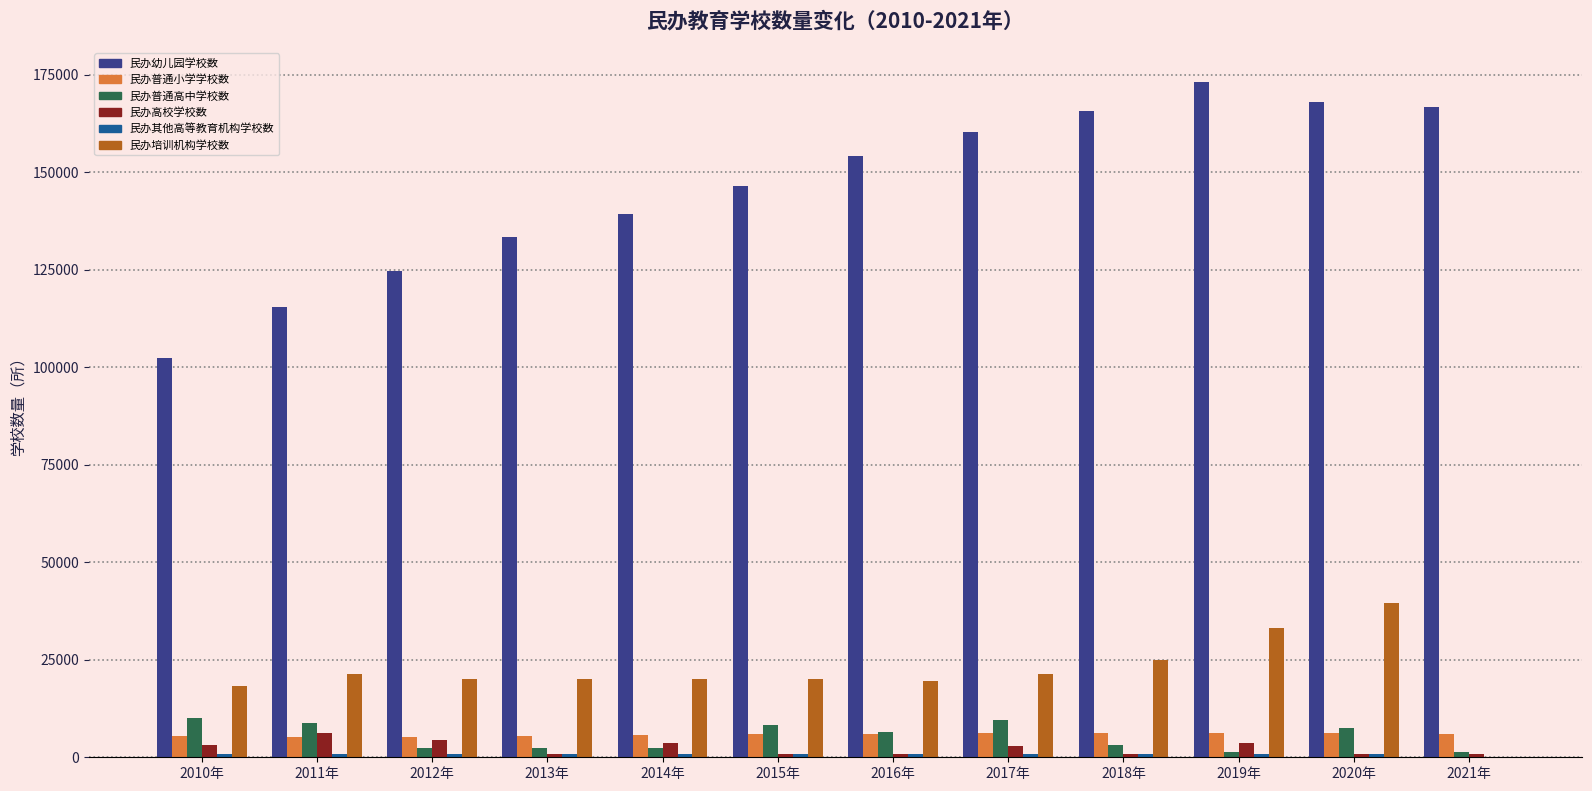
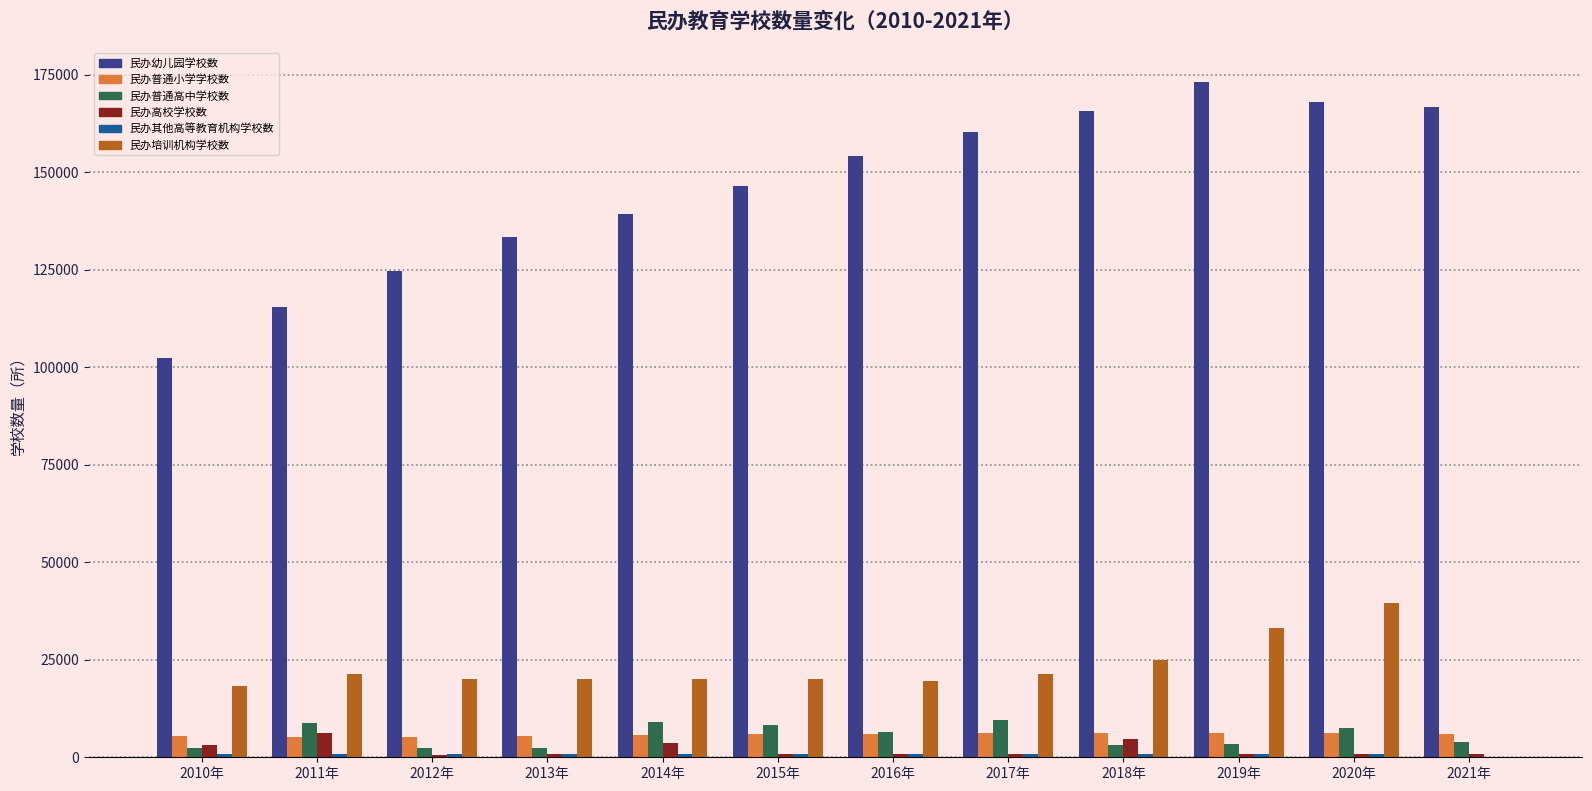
  {
    "民办普通高中学校数": {
-     "2010年": 10000,
+     "2010年": 2000,
      "2011年": 9000,
      "2012年": 2000,
      "2013年": 2000,
-     "2014年": 2000,
+     "2014年": 9000,
      "2015年": 8000,
      "2016年": 6000,
      "2017年": 9000,
      "2018年": 3000,
-     "2019年": 1000,
+     "2019年": 3000,
      "2020年": 8000,
-     "2021年": 1000
+     "2021年": 4000
    },
    "民办高校学校数": {
      "2010年": 3000,
      "2011年": 6000,
-     "2012年": 4000,
+     "2012年": 1000,
      "2013年": 1000,
      "2014年": 4000,
      "2015年": 1000,
      "2016年": 1000,
-     "2017年": 3000,
-     "2018年": 1000,
-     "2019年": 4000,
+     "2017年": 1000,
+     "2018年": 5000,
+     "2019年": 1000,
      "2020年": 1000,
      "2021年": 1000
    }
  }
